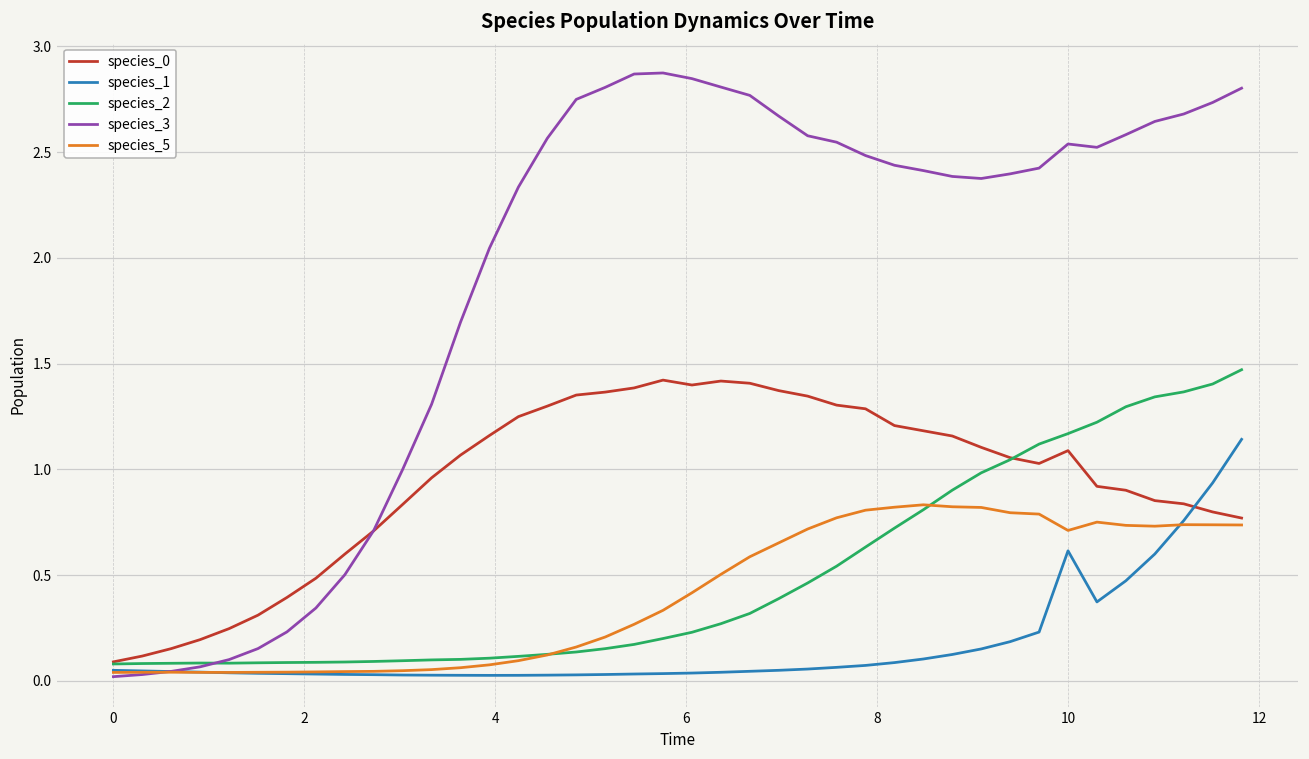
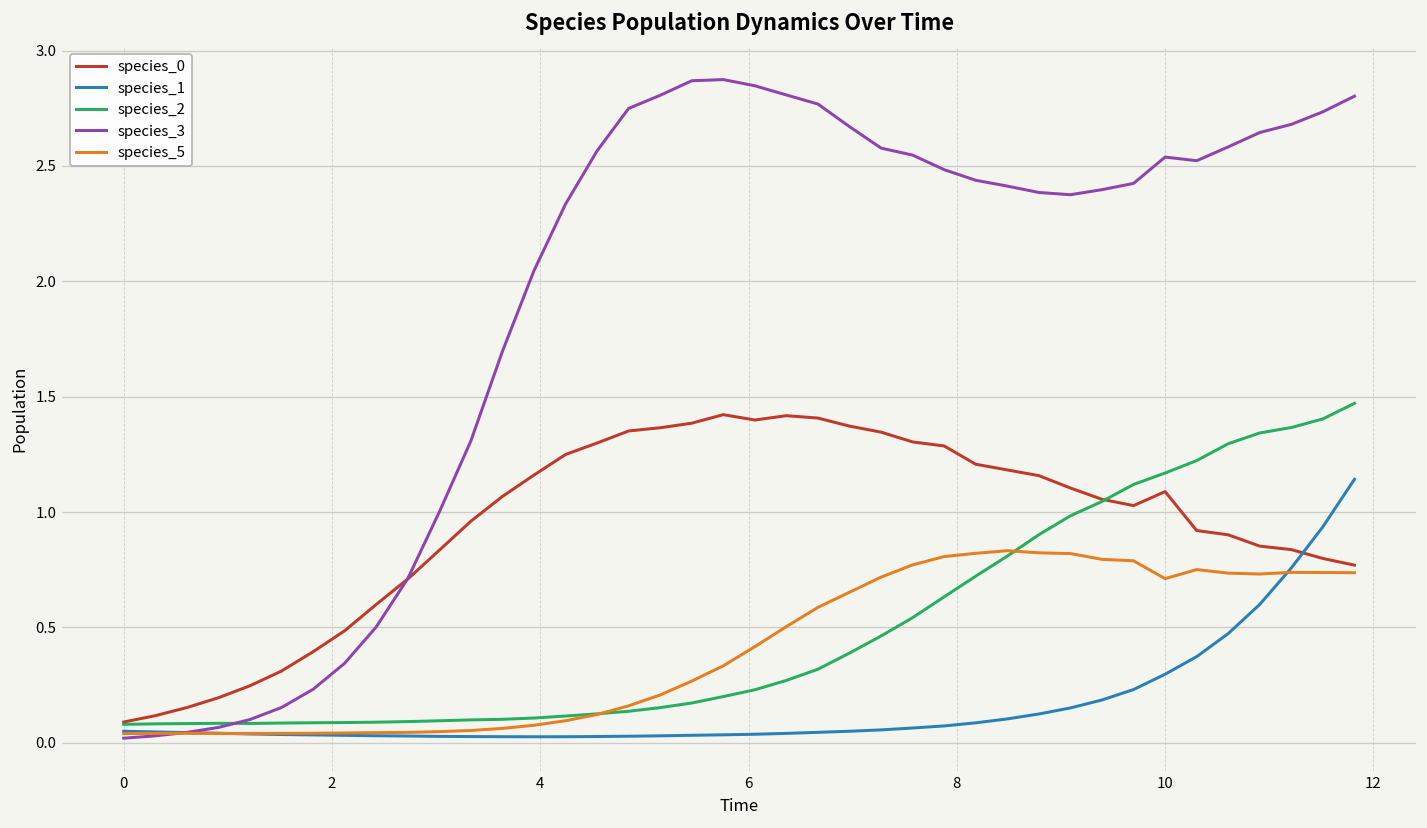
  {
    "species_0": {
      "10": 1.09
    },
    "species_1": {
-     "10": 0.61
+     "10": 0.30
    },
    "species_2": {
      "10": 1.17
    },
    "species_3": {
      "0": 0.02,
      "10": 2.54
    },
    "species_5": {
      "10": 0.71
    }
  }
